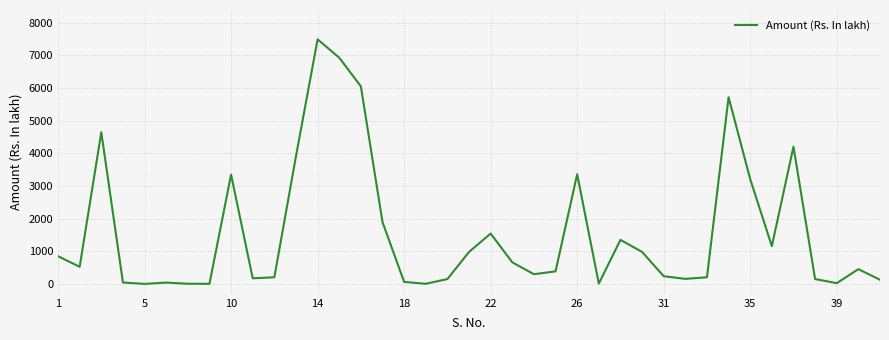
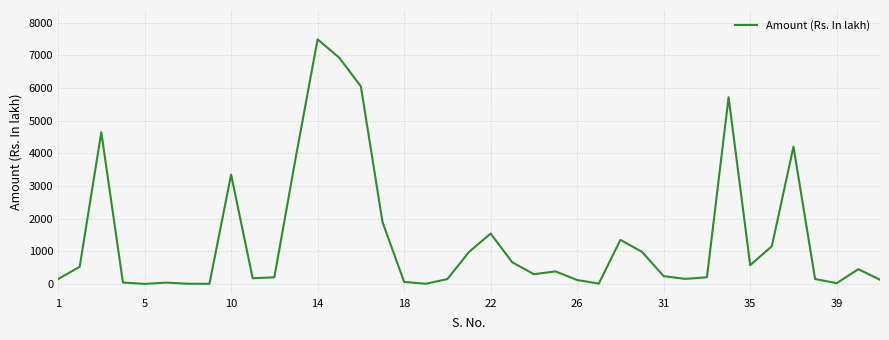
  {
-   "1": 800,
+   "1": 100,
    "5": 0,
    "10": 3300,
    "14": 7500,
    "18": 100,
    "22": 1500,
-   "26": 3400,
+   "26": 100,
    "31": 200,
-   "35": 3200,
+   "35": 600,
    "39": 0
  }
